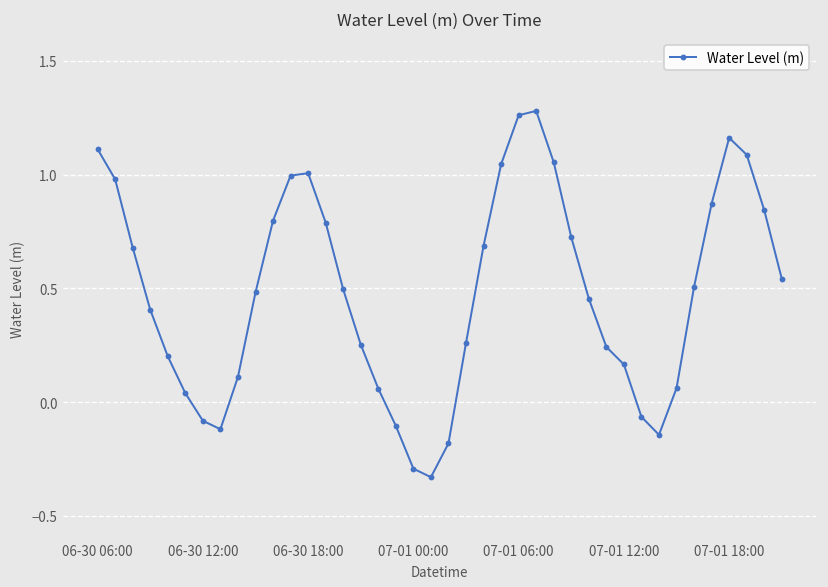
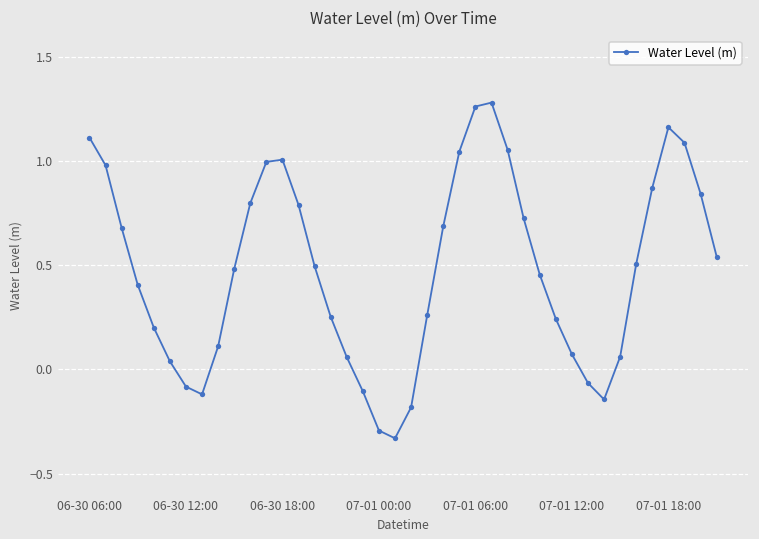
  {
    "06-30 06:00": 1.11,
    "06-30 12:00": -0.08,
    "06-30 18:00": 1.01,
    "07-01 00:00": -0.29,
    "07-01 06:00": 1.26,
-   "07-01 12:00": 0.17,
+   "07-01 12:00": 0.07,
    "07-01 18:00": 1.16
  }
